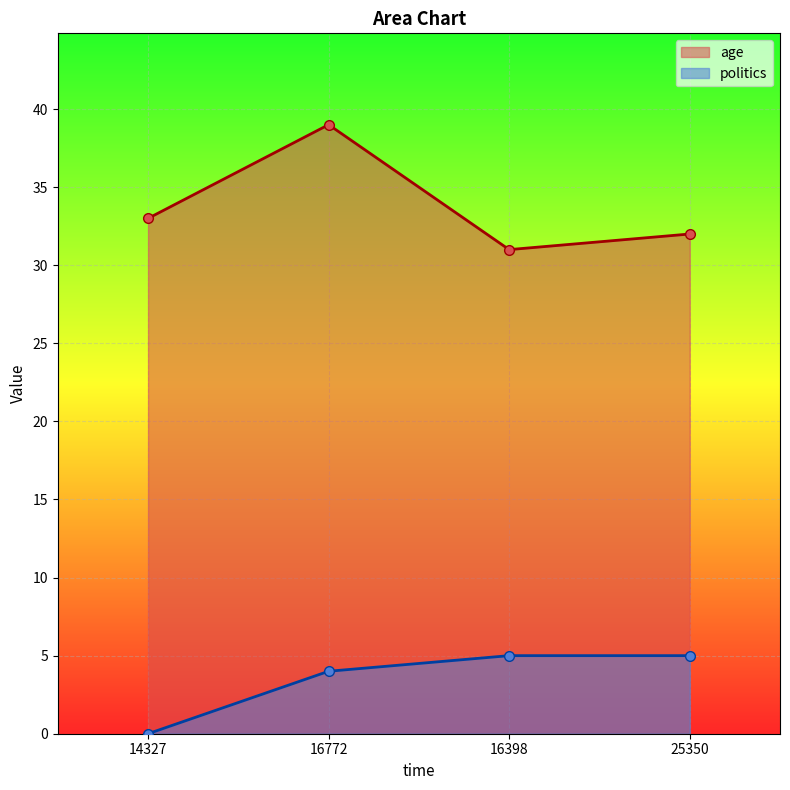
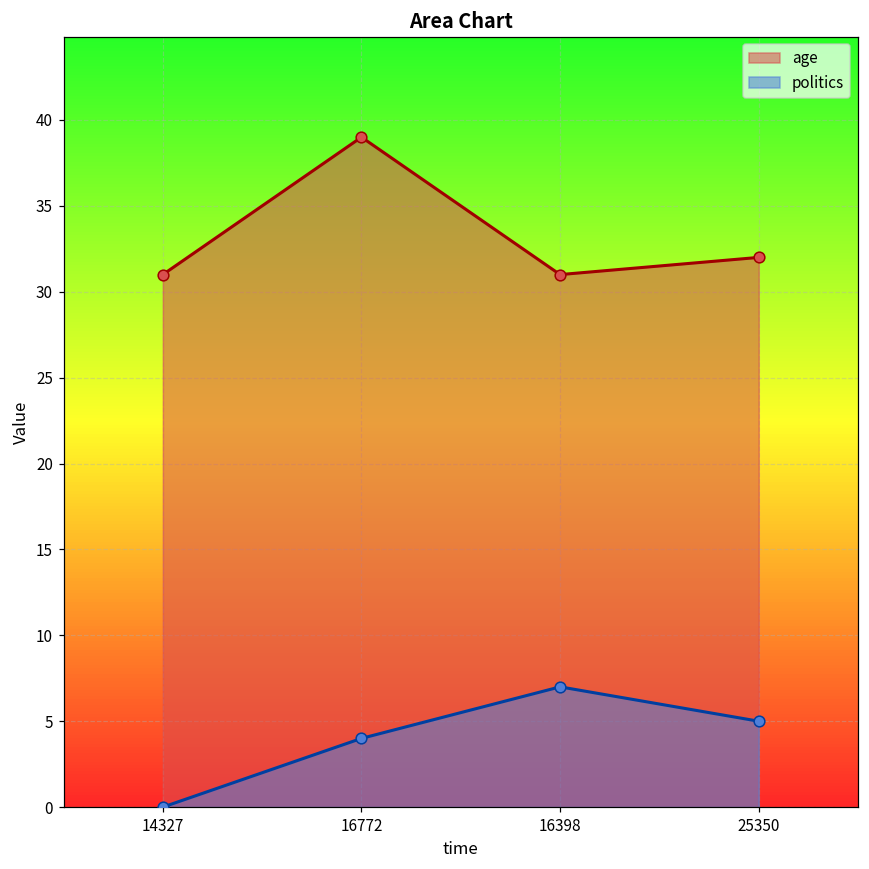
  {
    "age": {
-     "14327": 33,
+     "14327": 31,
      "16772": 39,
      "16398": 31,
      "25350": 32
    },
    "politics": {
      "14327": 0,
      "16772": 4,
-     "16398": 5,
+     "16398": 7,
      "25350": 5
    }
  }
